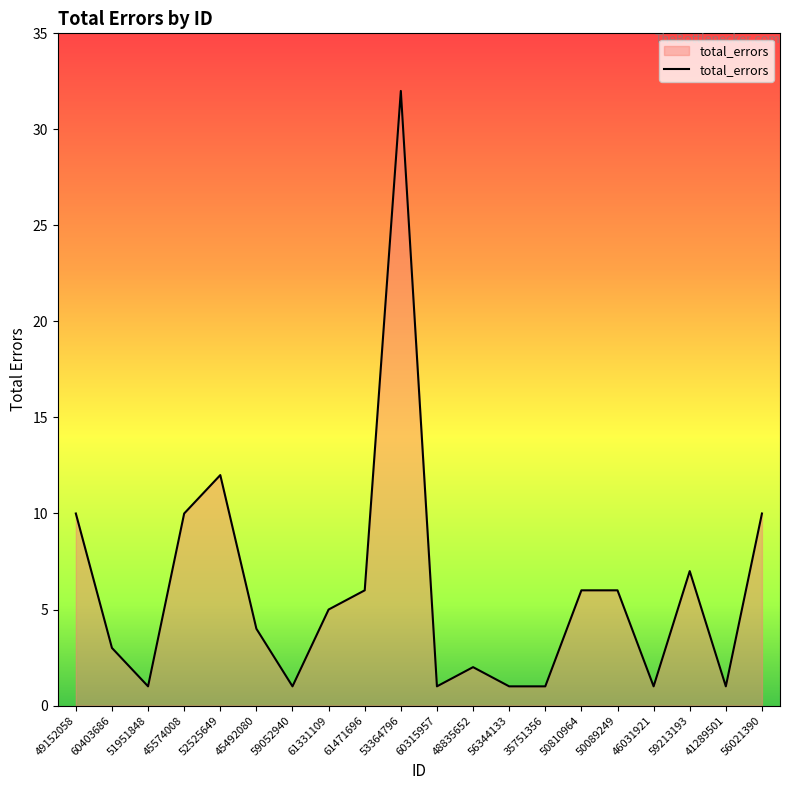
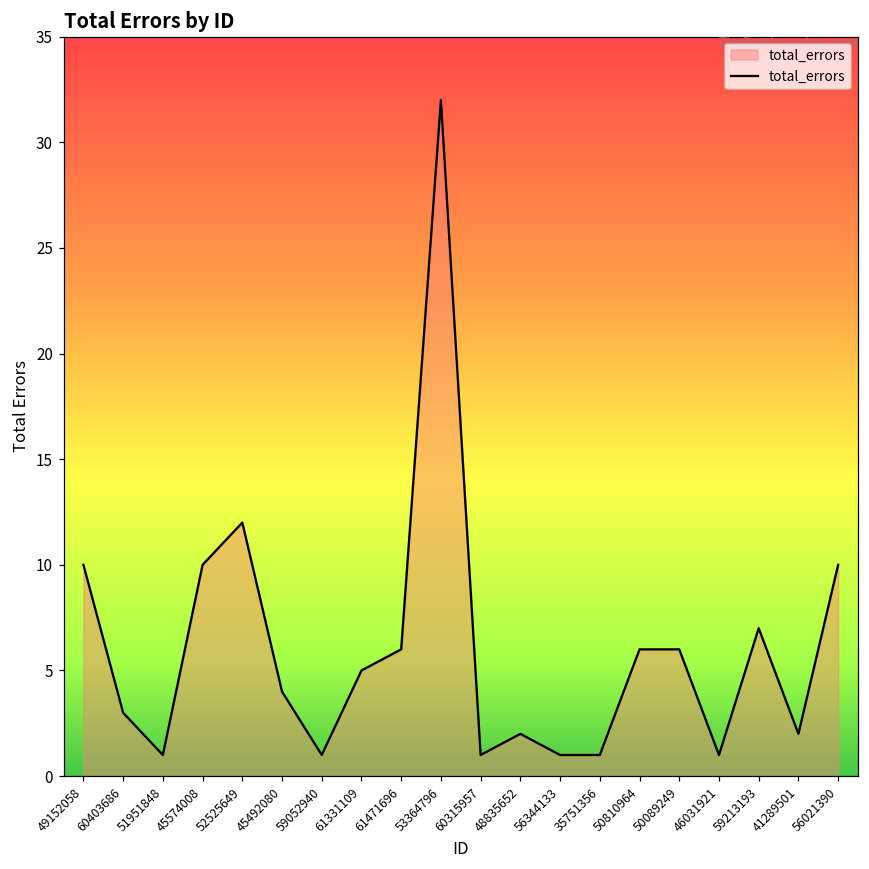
  {
    "49152058": 10,
    "60403686": 3,
    "51951848": 1,
    "45574008": 10,
    "52525649": 12,
    "45492080": 4,
    "59052940": 1,
    "61331109": 5,
    "61471696": 6,
    "53364796": 32,
    "60315957": 1,
    "48835652": 2,
    "56344133": 1,
    "35751356": 1,
    "50810964": 6,
    "50089249": 6,
    "46031921": 1,
    "59213193": 7,
-   "41289501": 1,
+   "41289501": 2,
    "56021390": 10
  }
